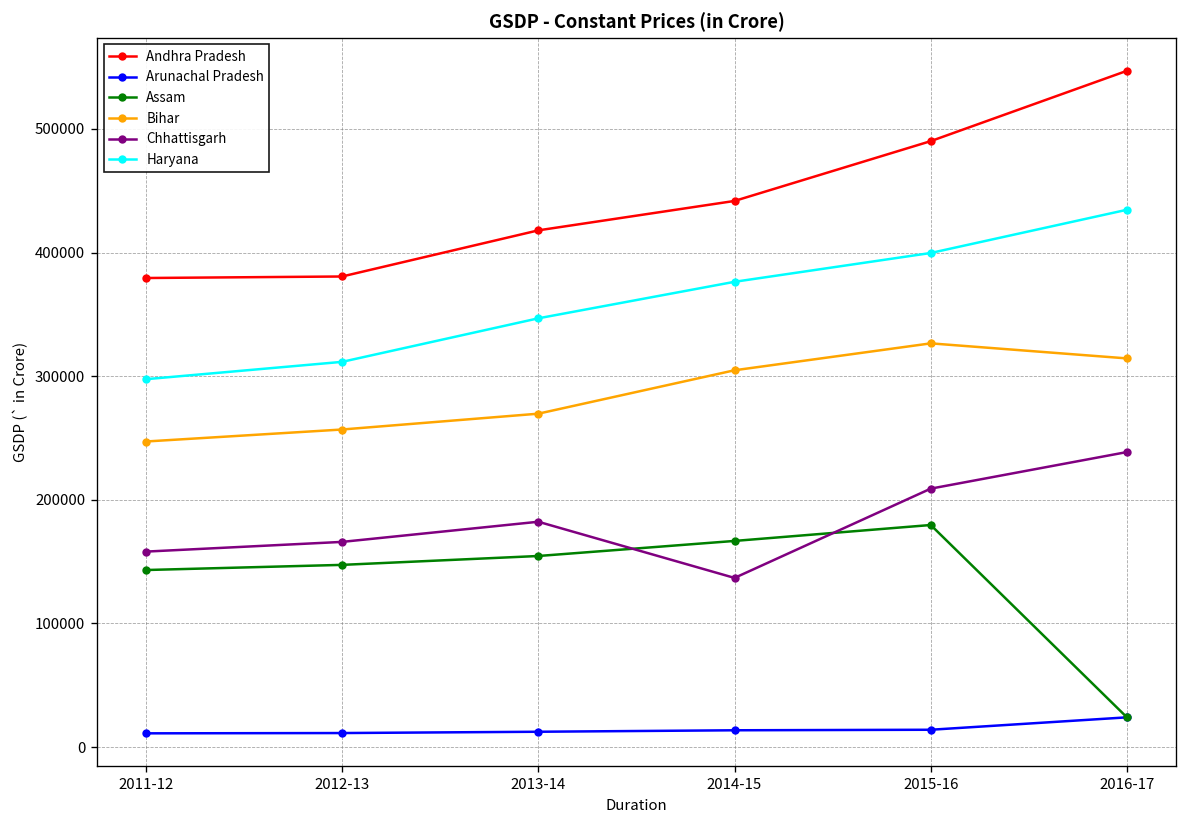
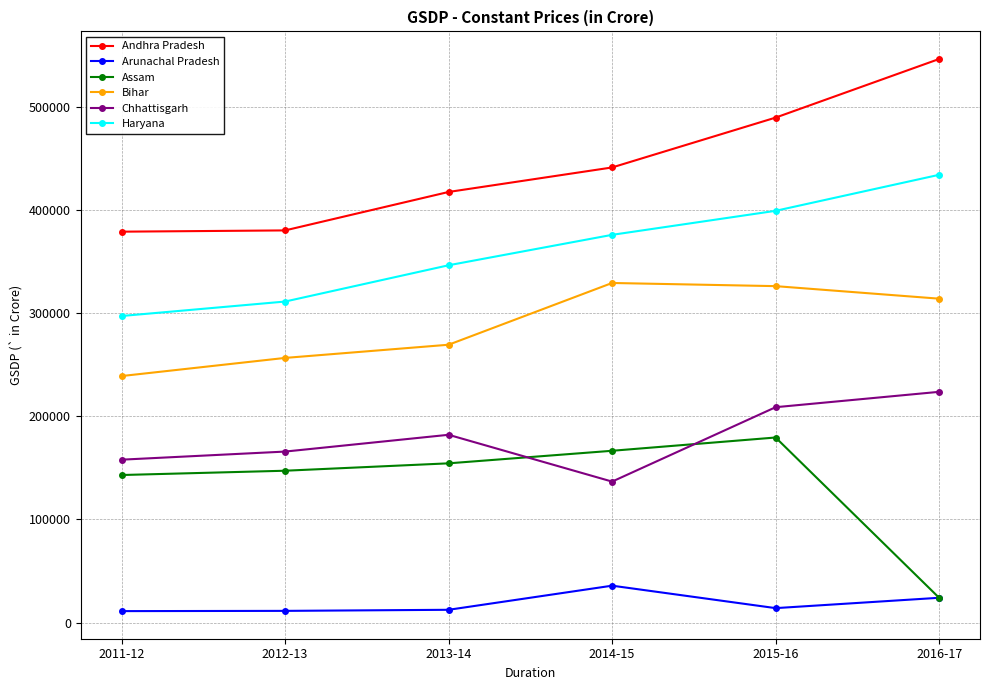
  {
    "Andhra Pradesh": {
      "2011-12": 379000,
      "2012-13": 381000,
      "2013-14": 418000,
      "2014-15": 442000,
      "2015-16": 490000,
      "2016-17": 547000
    },
    "Arunachal Pradesh": {
      "2011-12": 11000,
      "2012-13": 11000,
      "2013-14": 12000,
-     "2014-15": 14000,
+     "2014-15": 36000,
      "2015-16": 14000
    },
    "Assam": {
      "2011-12": 143000,
      "2012-13": 147000,
      "2013-14": 155000,
      "2014-15": 167000,
      "2015-16": 180000
    },
    "Bihar": {
-     "2011-12": 247000,
+     "2011-12": 239000,
      "2012-13": 257000,
      "2013-14": 270000,
-     "2014-15": 305000,
+     "2014-15": 330000,
      "2015-16": 327000,
      "2016-17": 314000
    },
    "Chhattisgarh": {
      "2011-12": 158000,
      "2012-13": 166000,
      "2013-14": 182000,
      "2014-15": 137000,
      "2015-16": 209000,
-     "2016-17": 239000
+     "2016-17": 224000
    },
    "Haryana": {
      "2011-12": 298000,
      "2012-13": 312000,
      "2013-14": 347000,
      "2014-15": 376000,
      "2015-16": 400000,
      "2016-17": 435000
    }
  }
